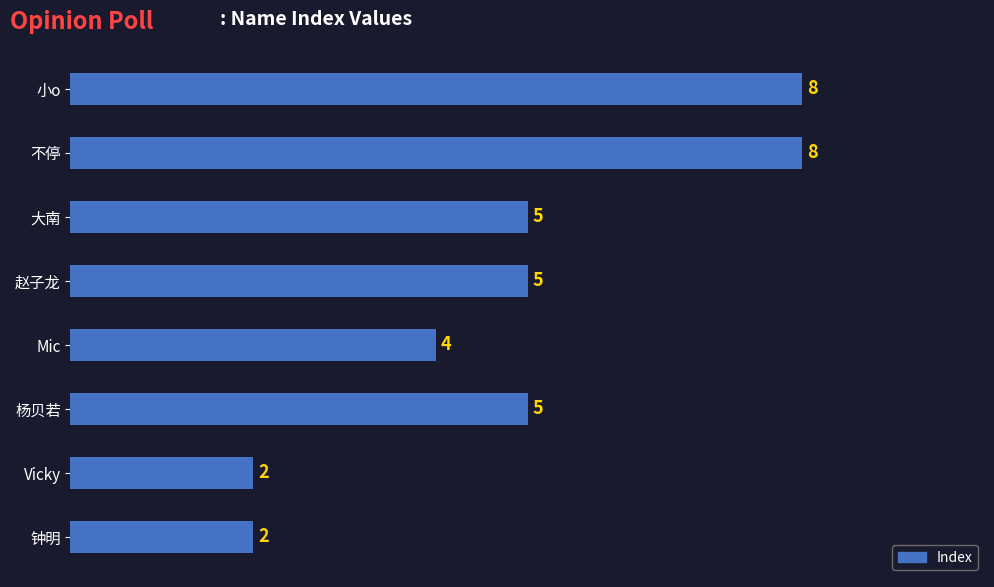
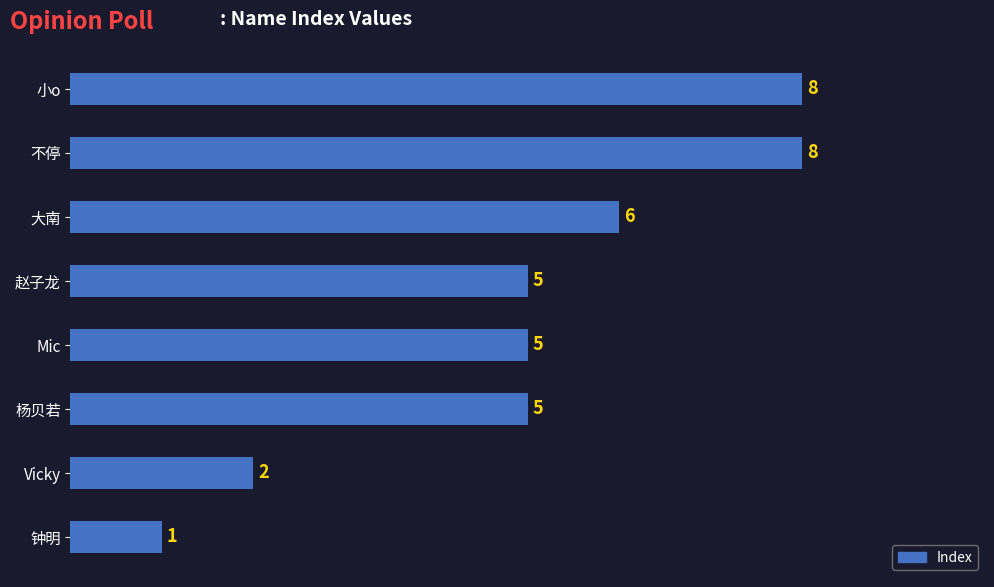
  {
    "小o": 8,
    "不停": 8,
-   "大南": 5,
+   "大南": 6,
    "赵子龙": 5,
-   "Mic": 4,
+   "Mic": 5,
    "杨贝若": 5,
    "Vicky": 2,
-   "钟明": 2
+   "钟明": 1
  }
